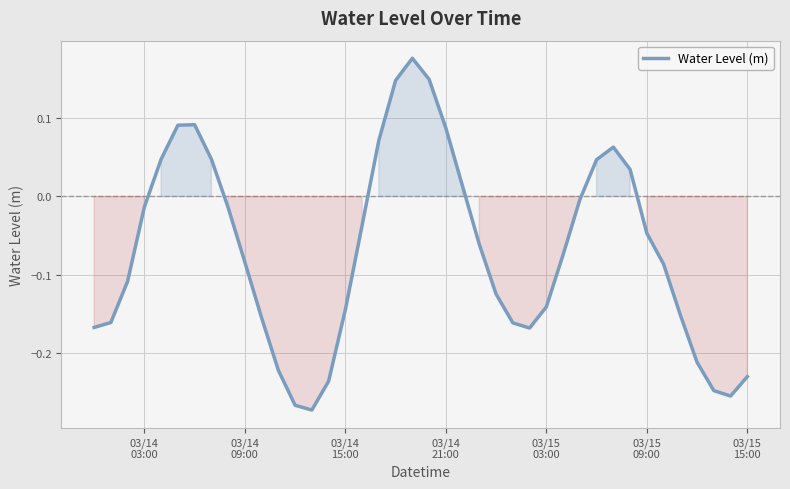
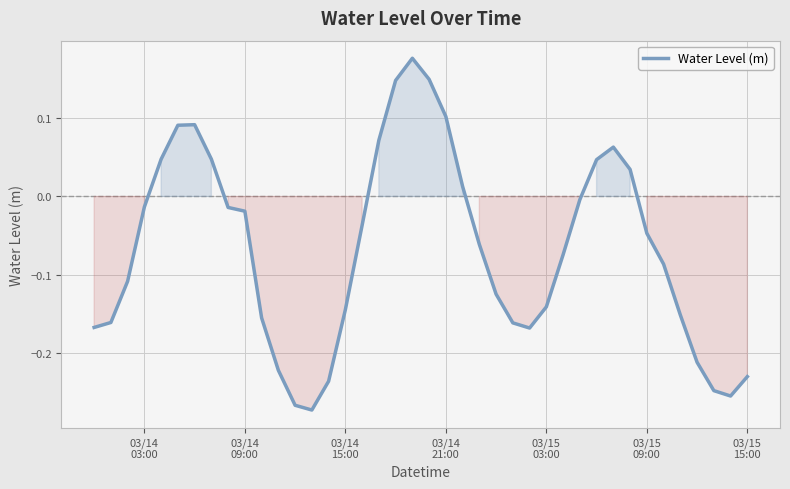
  {
    "03/14 03:00": -0.01,
-   "03/14 09:00": -0.08,
+   "03/14 09:00": -0.02,
    "03/14 15:00": -0.14,
-   "03/14 21:00": 0.09,
+   "03/14 21:00": 0.10,
    "03/15 03:00": -0.14,
    "03/15 09:00": -0.05,
    "03/15 15:00": -0.23
  }
